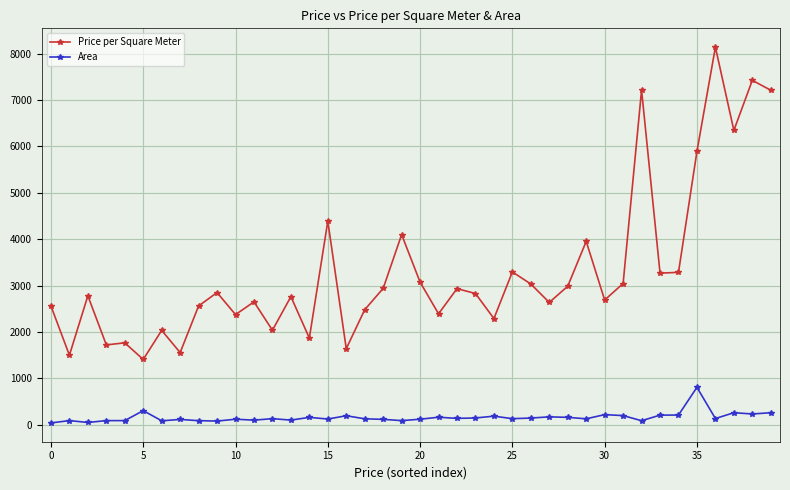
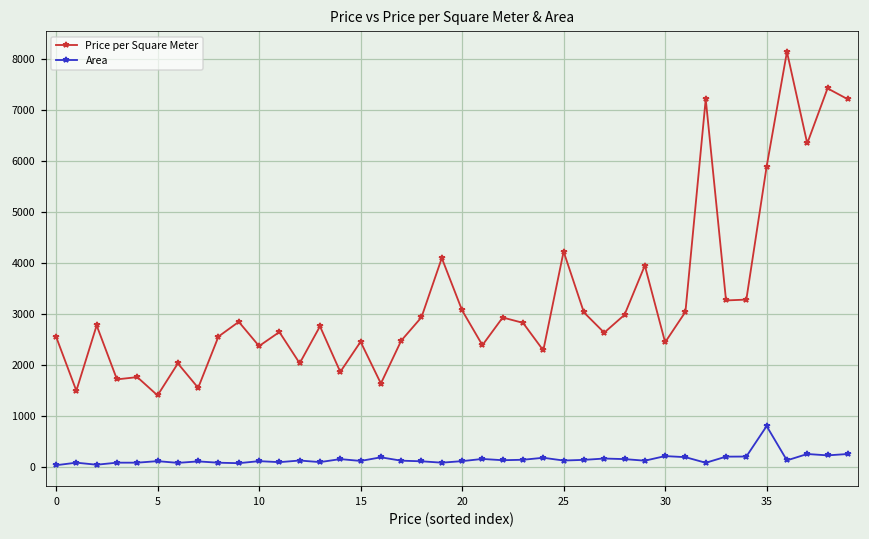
  {
    "Price per Square Meter": {
      "0": 2600,
      "5": 1400,
      "10": 2400,
-     "15": 4400,
+     "15": 2500,
      "20": 3100,
-     "25": 3300,
-     "30": 2700,
+     "25": 4200,
+     "30": 2400,
      "35": 5900
    },
    "Area": {
      "0": 0,
-     "5": 300,
+     "5": 100,
      "10": 100,
      "15": 100,
      "20": 100,
      "25": 100,
      "30": 200,
      "35": 800
    }
  }
